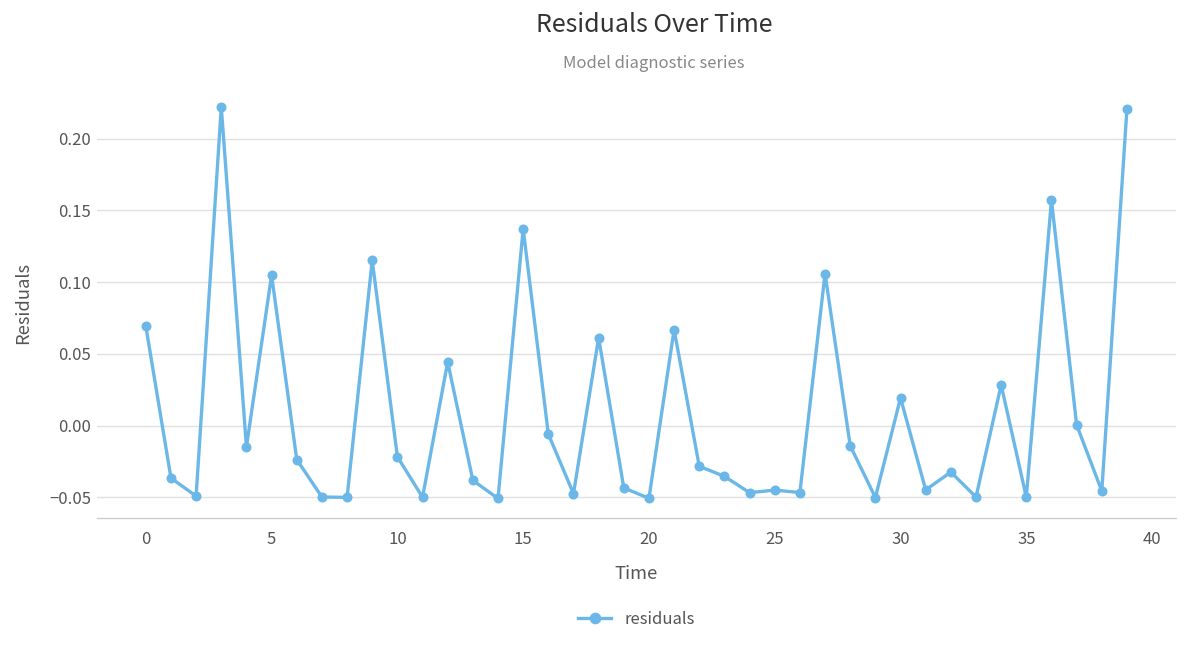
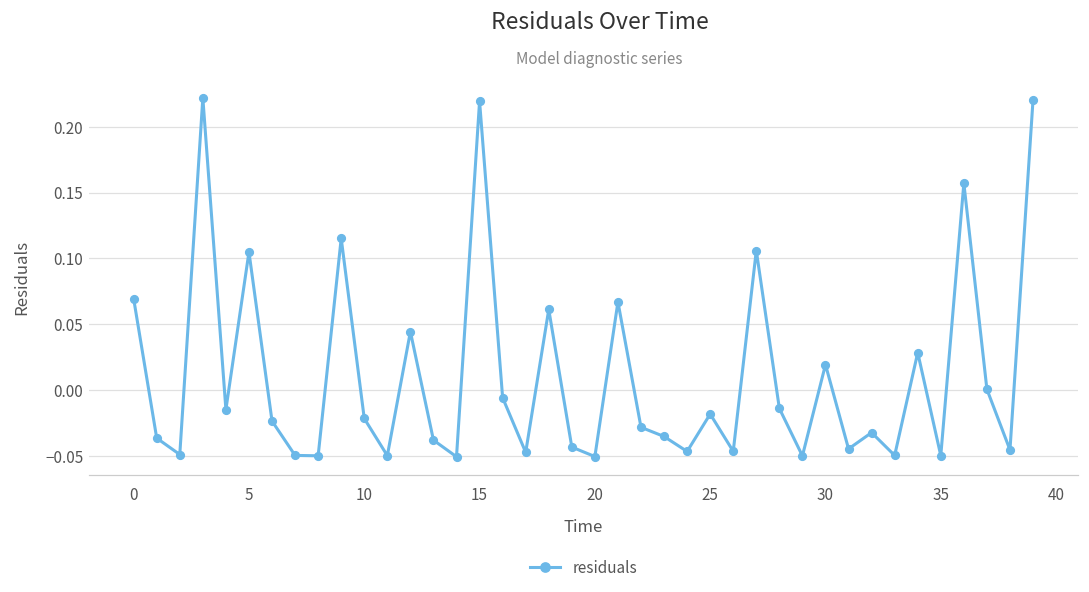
  {
    "0": 0.069,
    "5": 0.105,
    "10": -0.022,
-   "15": 0.137,
+   "15": 0.220,
    "20": -0.051,
-   "25": -0.045,
+   "25": -0.018,
    "30": 0.019,
    "35": -0.050
  }
